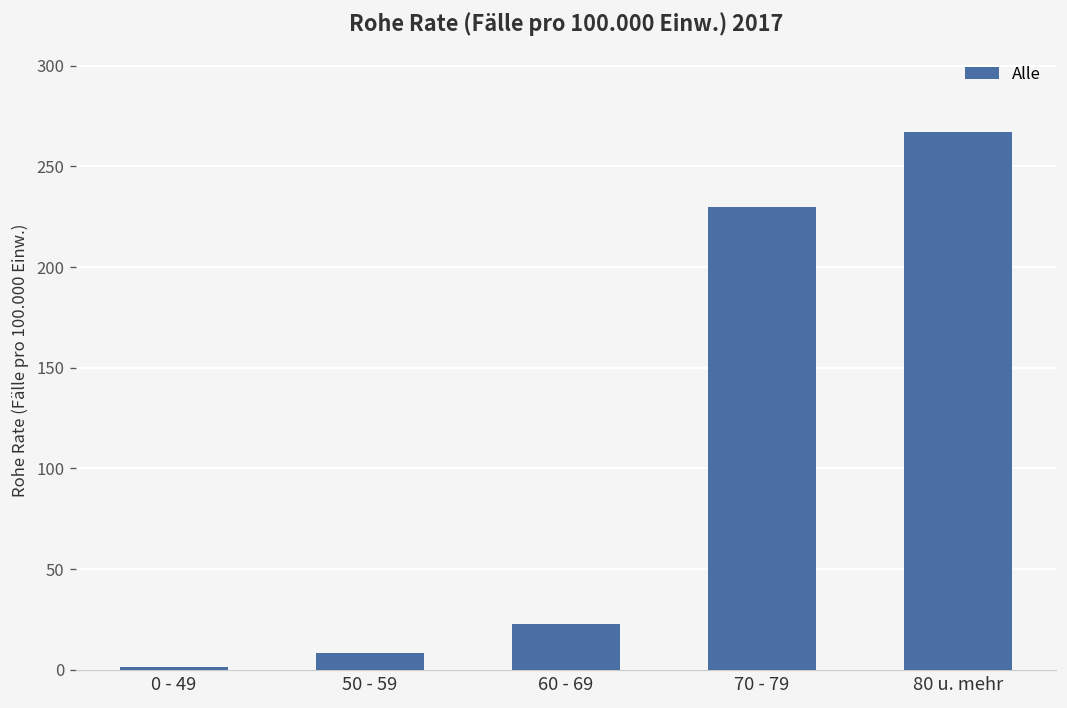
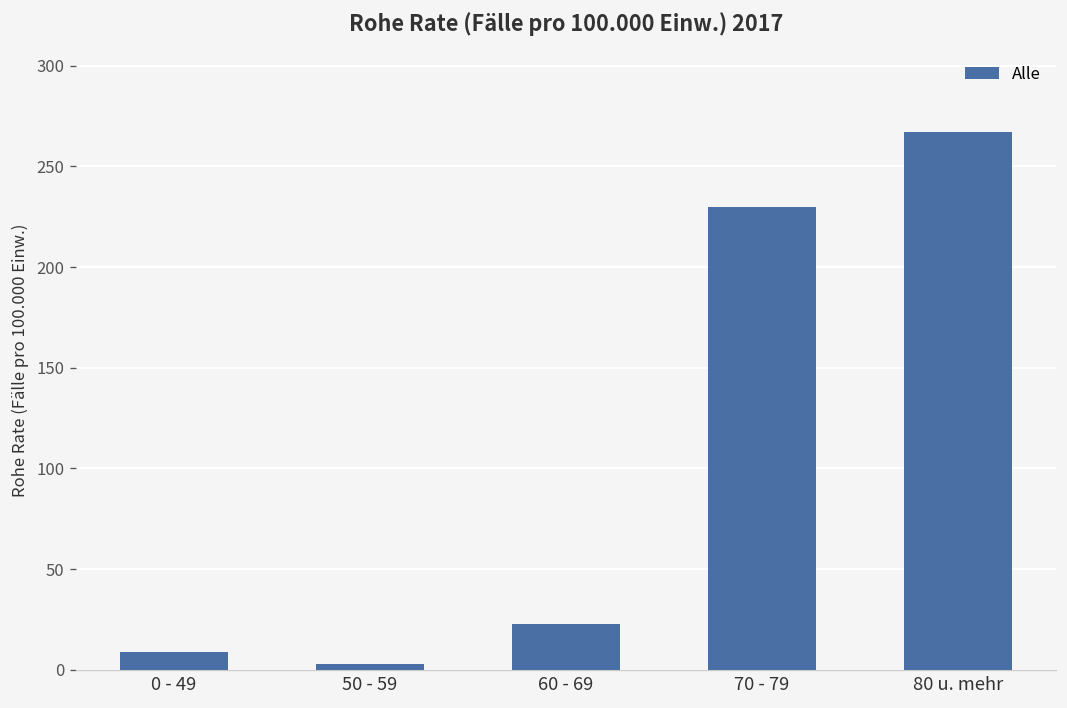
  {
-   "0 - 49": 1,
-   "50 - 59": 8,
+   "0 - 49": 9,
+   "50 - 59": 3,
    "60 - 69": 22,
    "70 - 79": 230,
    "80 u. mehr": 267
  }
